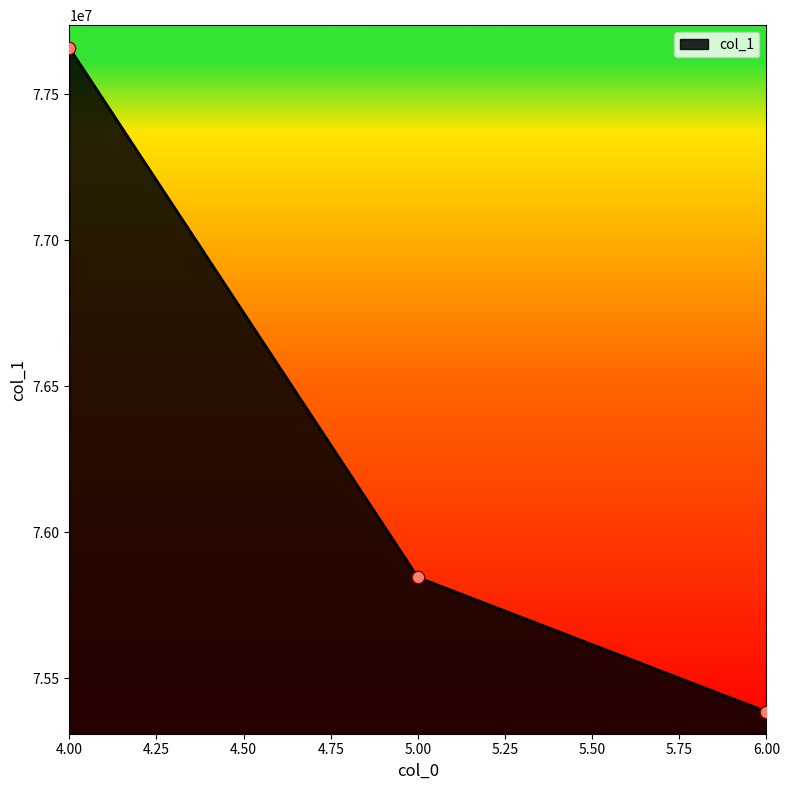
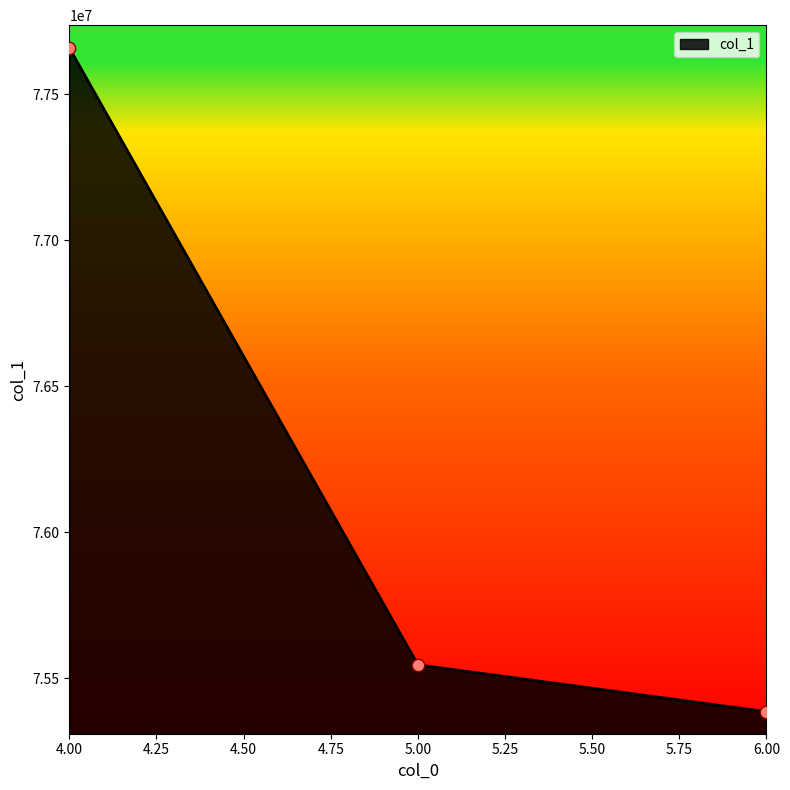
  {
    "4.00": 77660000,
-   "5.00": 75840000,
+   "5.00": 75550000,
    "6.00": 75380000
  }
